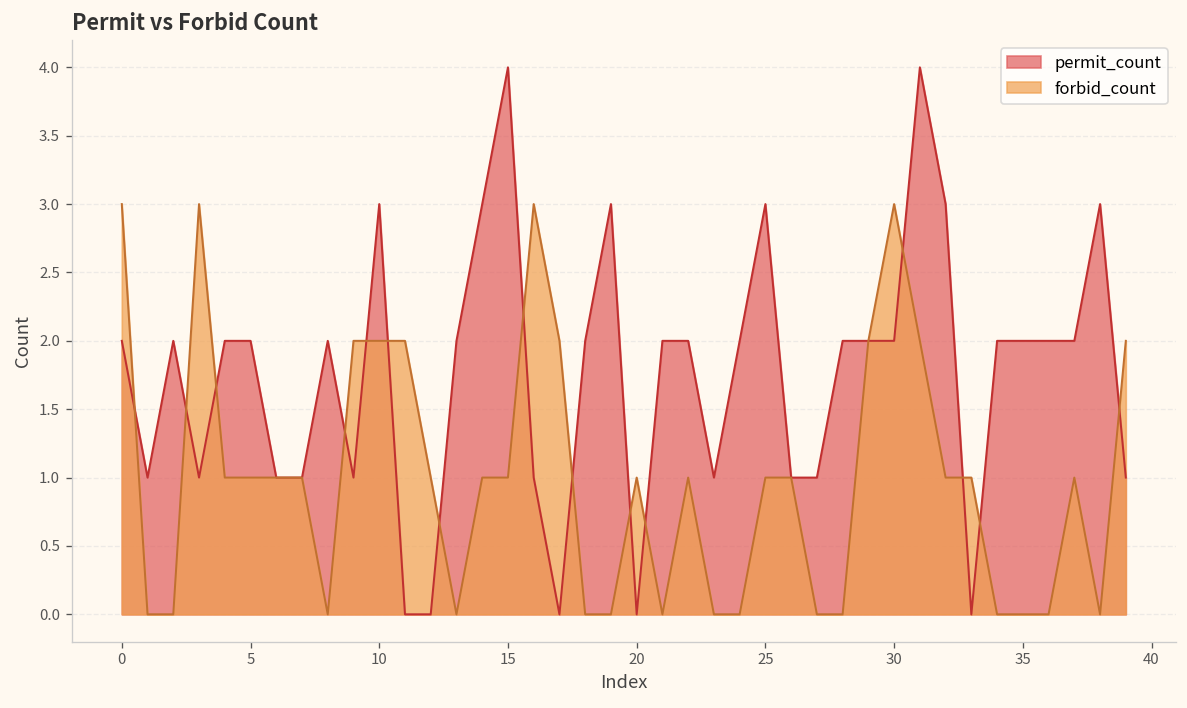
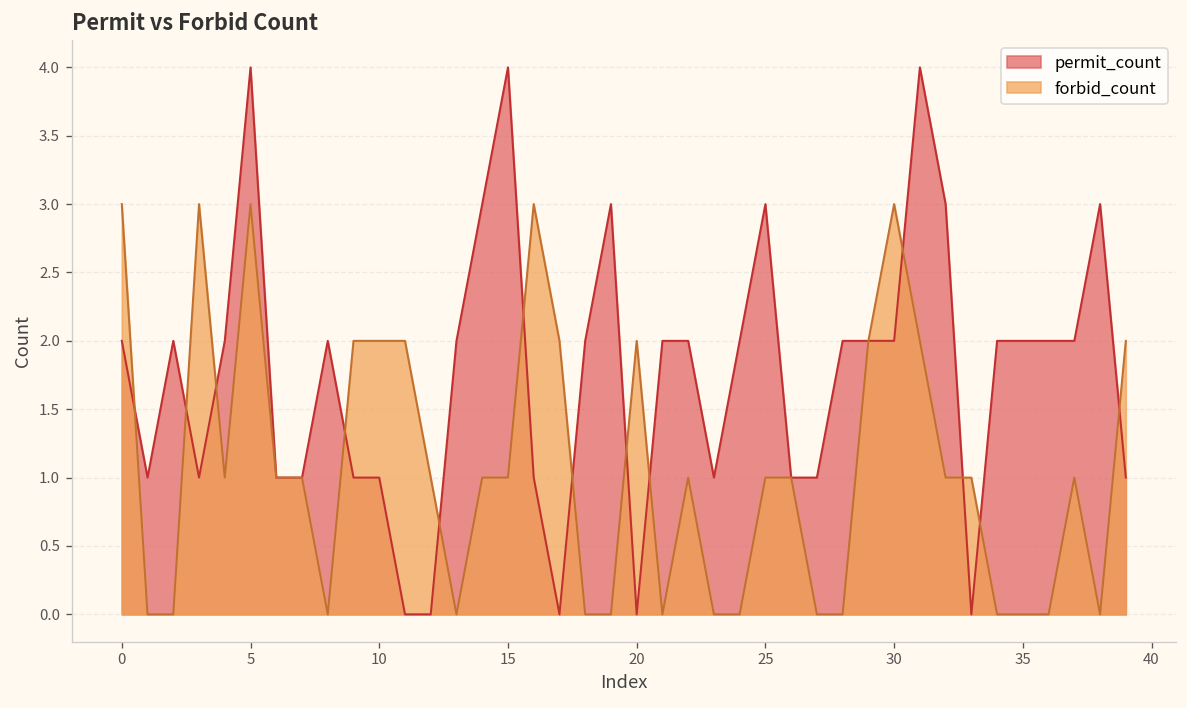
  {
    "permit_count": {
      "0": 2,
-     "5": 2,
-     "10": 3,
+     "5": 4,
+     "10": 1,
      "15": 4,
      "20": 0,
      "25": 3,
      "30": 2,
      "35": 2
    },
    "forbid_count": {
      "0": 3,
-     "5": 1,
+     "5": 3,
      "10": 2,
      "15": 1,
-     "20": 1,
+     "20": 2,
      "25": 1,
      "30": 3,
      "35": 0
    }
  }
